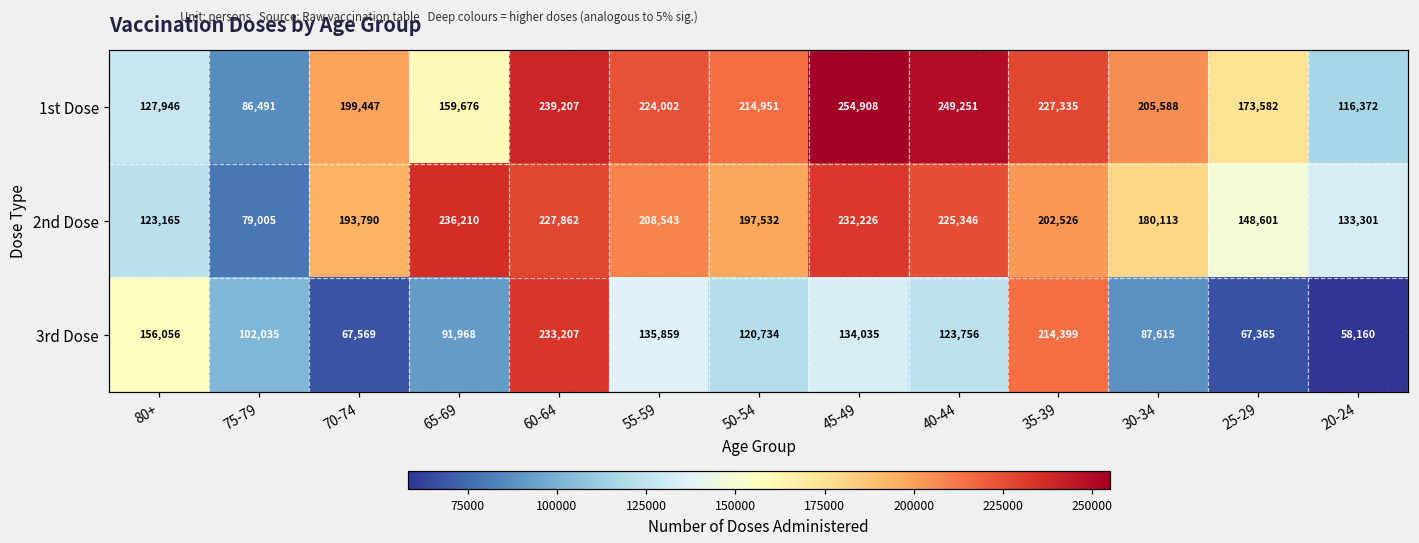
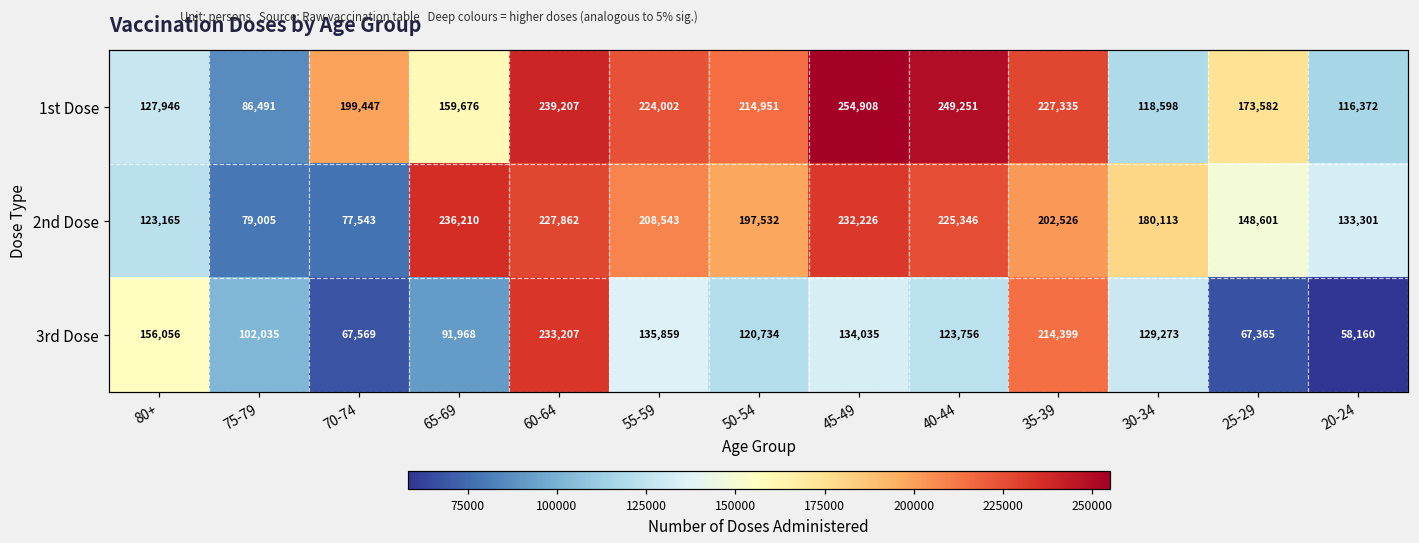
  {
    "1st Dose": {
      "80+": "127,946",
      "75-79": "86,491",
      "70-74": "199,447",
      "65-69": "159,676",
      "60-64": "239,207",
      "55-59": "224,002",
      "50-54": "214,951",
      "45-49": "254,908",
      "40-44": "249,251",
      "35-39": "227,335",
-     "30-34": "205,588",
+     "30-34": "118,598",
      "25-29": "173,582",
      "20-24": "116,372"
    },
    "2nd Dose": {
      "80+": "123,165",
      "75-79": "79,005",
-     "70-74": "193,790",
+     "70-74": "77,543",
      "65-69": "236,210",
      "60-64": "227,862",
      "55-59": "208,543",
      "50-54": "197,532",
      "45-49": "232,226",
      "40-44": "225,346",
      "35-39": "202,526",
      "30-34": "180,113",
      "25-29": "148,601",
      "20-24": "133,301"
    },
    "3rd Dose": {
      "80+": "156,056",
      "75-79": "102,035",
      "70-74": "67,569",
      "65-69": "91,968",
      "60-64": "233,207",
      "55-59": "135,859",
      "50-54": "120,734",
      "45-49": "134,035",
      "40-44": "123,756",
      "35-39": "214,399",
-     "30-34": "87,615",
+     "30-34": "129,273",
      "25-29": "67,365",
      "20-24": "58,160"
    }
  }
